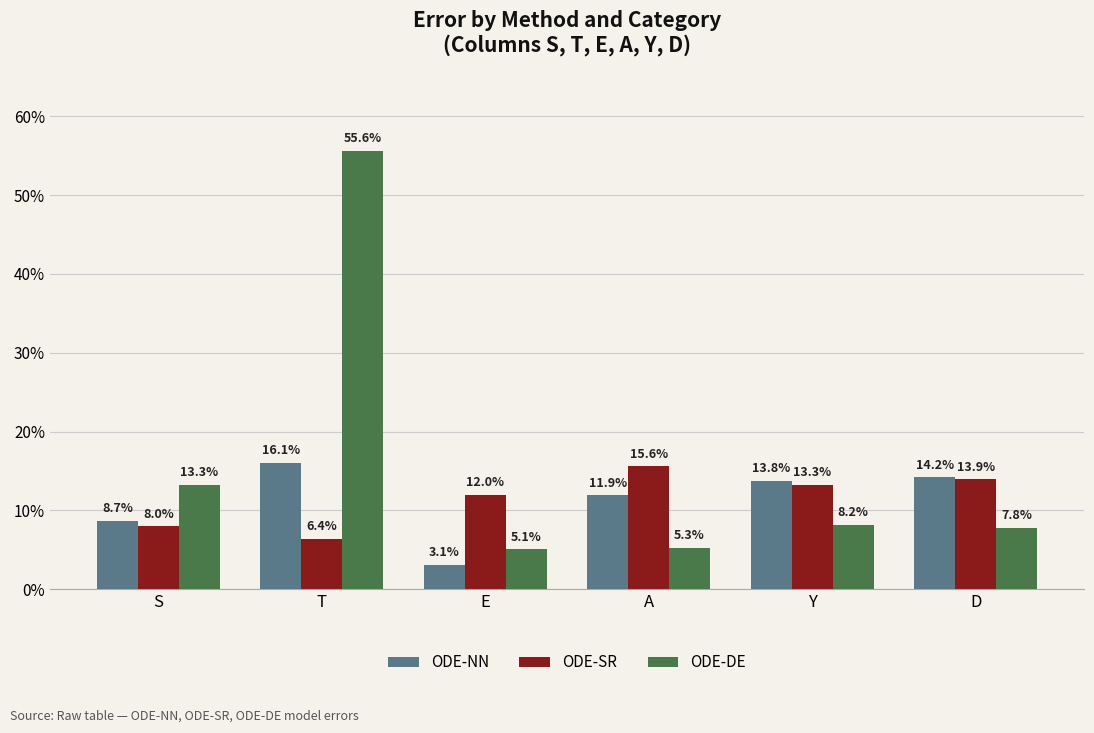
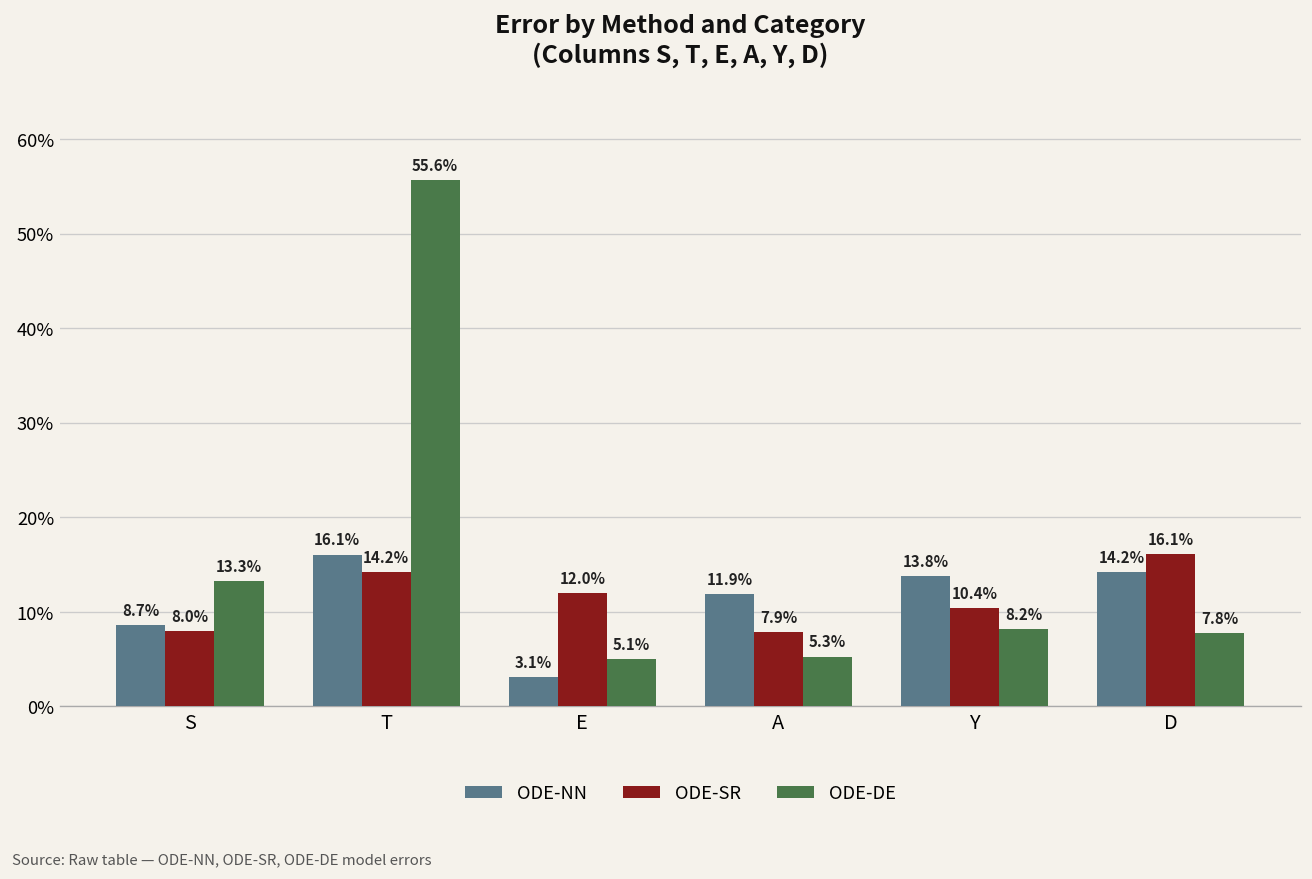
  {
    "ODE-NN": {
      "S": "8.7%",
      "T": "16.1%",
      "E": "3.1%",
      "A": "11.9%",
      "Y": "13.8%",
      "D": "14.2%"
    },
    "ODE-SR": {
      "S": "8.0%",
-     "T": "6.4%",
+     "T": "14.2%",
      "E": "12.0%",
-     "A": "15.6%",
-     "Y": "13.3%",
-     "D": "13.9%"
+     "A": "7.9%",
+     "Y": "10.4%",
+     "D": "16.1%"
    },
    "ODE-DE": {
      "S": "13.3%",
      "T": "55.6%",
      "E": "5.1%",
      "A": "5.3%",
      "Y": "8.2%",
      "D": "7.8%"
    }
  }
